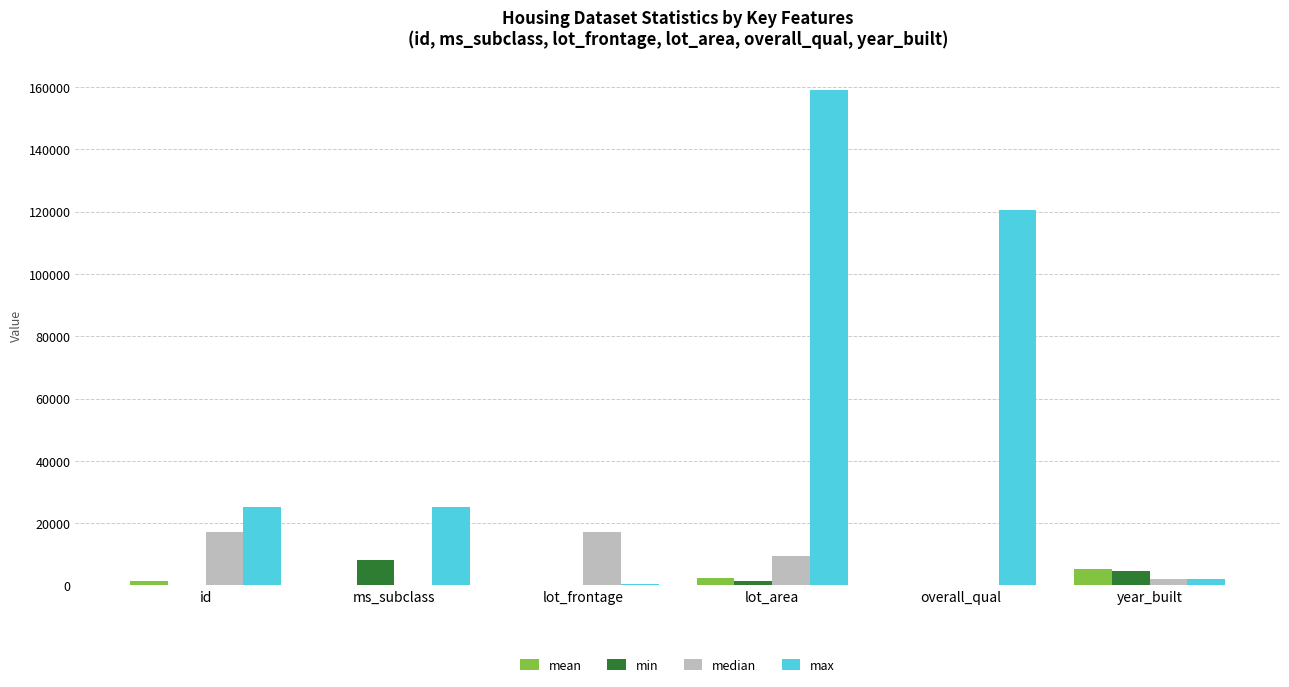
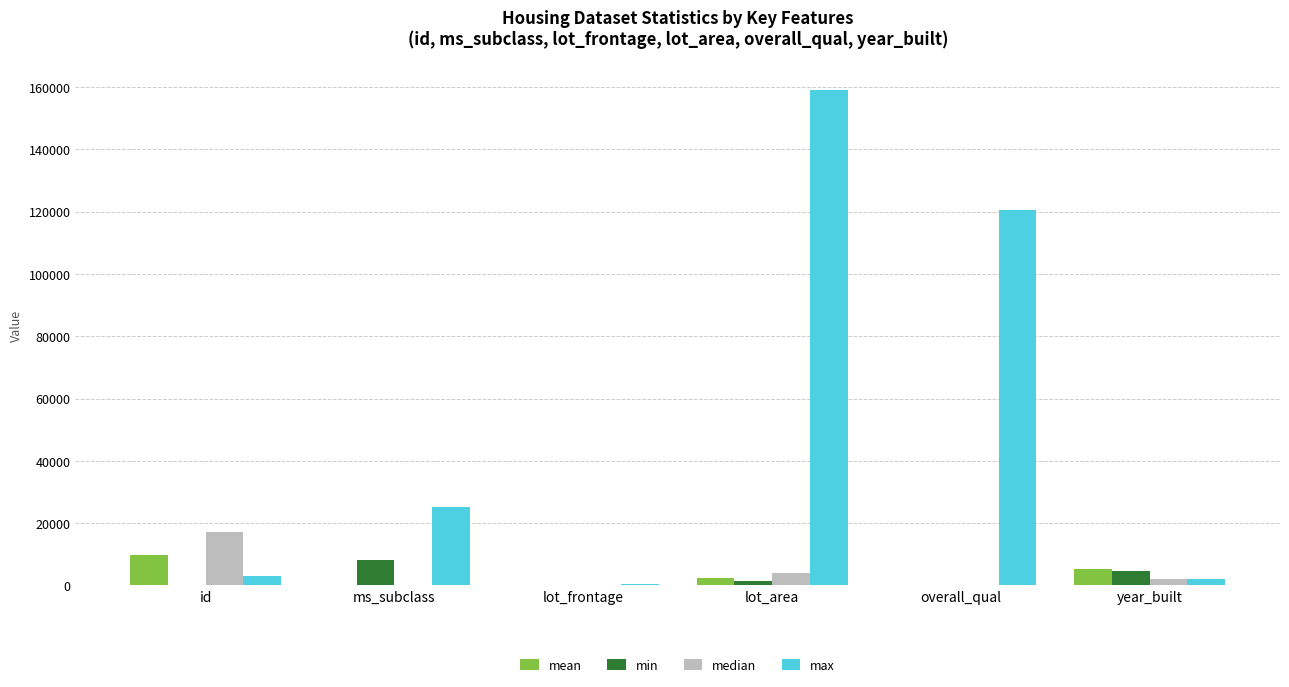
  {
    "mean": {
-     "id": 1000,
+     "id": 10000,
      "lot_area": 2000,
      "year_built": 5000
    },
    "min": {
      "ms_subclass": 8000,
      "lot_frontage": 0,
      "lot_area": 1000,
      "year_built": 4000
    },
    "median": {
      "id": 17000,
-     "lot_frontage": 17000,
-     "lot_area": 9000,
+     "lot_frontage": 0,
+     "lot_area": 4000,
      "year_built": 2000
    },
    "max": {
-     "id": 25000,
+     "id": 3000,
      "ms_subclass": 25000,
      "lot_area": 159000,
      "overall_qual": 121000,
      "year_built": 2000
    }
  }
